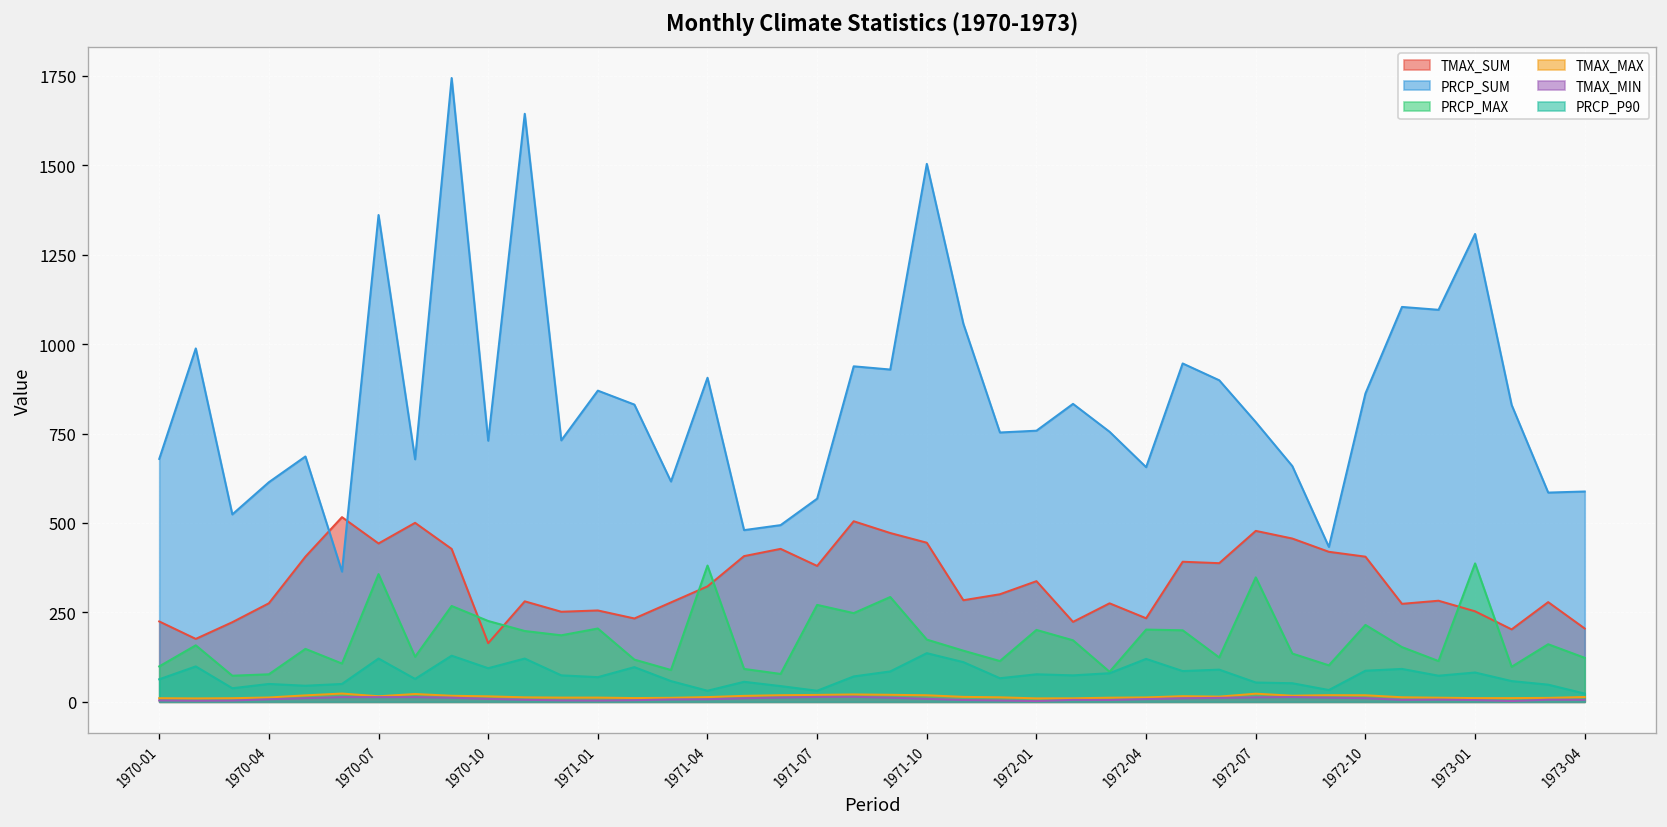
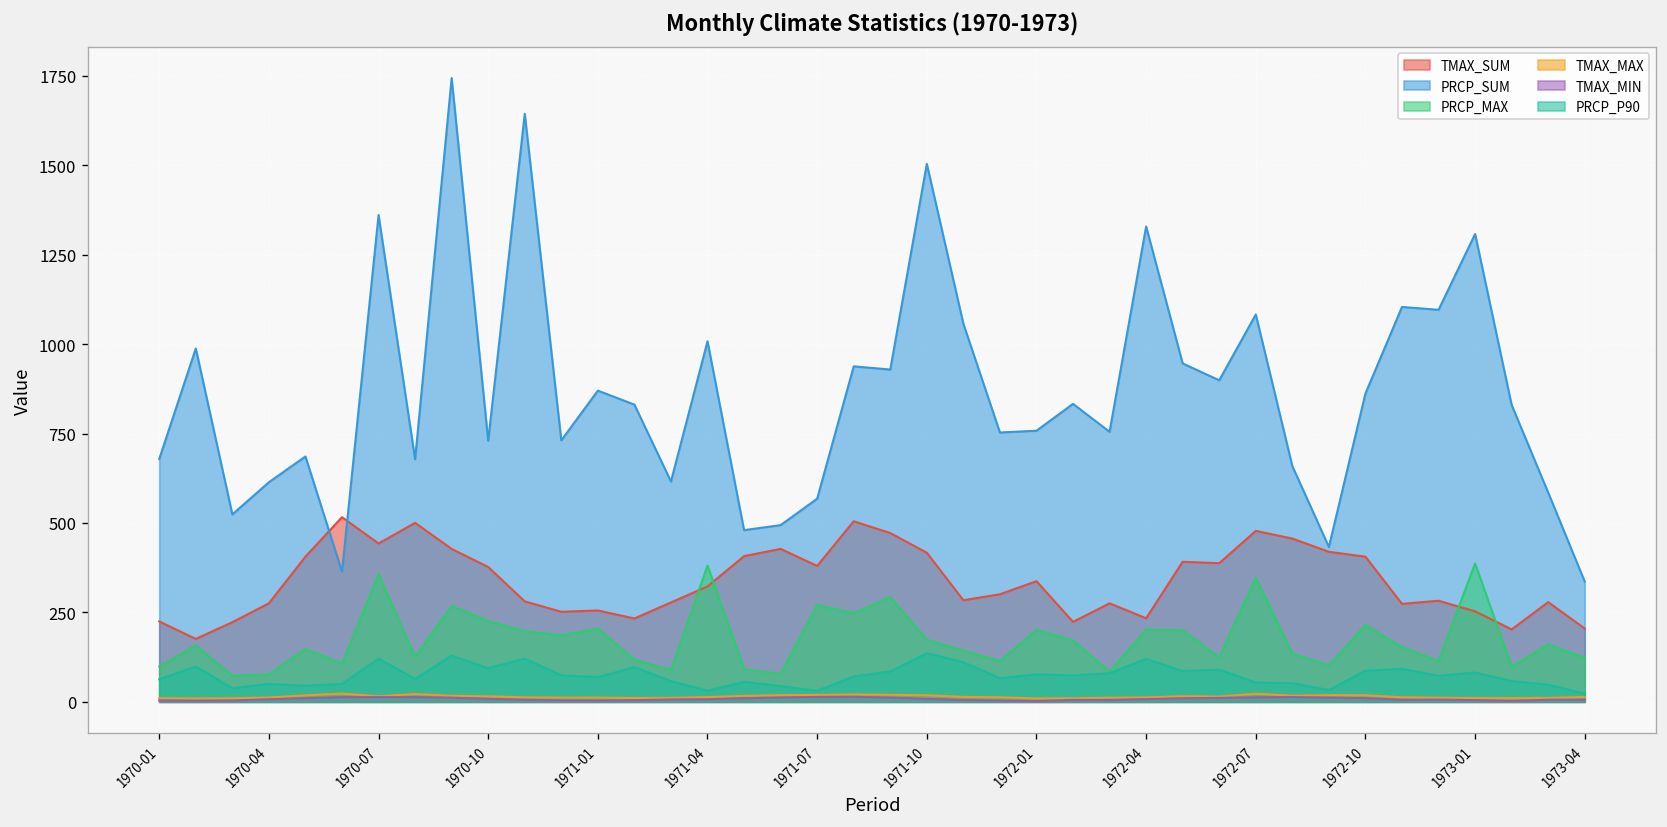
  {
    "TMAX_SUM": {
      "1970-01": 220,
      "1970-04": 280,
      "1970-07": 440,
-     "1970-10": 160,
+     "1970-10": 380,
      "1971-01": 260,
      "1971-04": 320,
      "1971-07": 380,
-     "1971-10": 440,
+     "1971-10": 420,
      "1972-01": 340,
      "1972-04": 230,
      "1972-07": 480,
      "1972-10": 410,
      "1973-01": 250,
      "1973-04": 200
    },
    "PRCP_SUM": {
      "1970-01": 680,
      "1970-04": 610,
      "1970-07": 1360,
      "1970-10": 730,
      "1971-01": 870,
-     "1971-04": 910,
+     "1971-04": 1010,
      "1971-07": 570,
      "1971-10": 1500,
      "1972-01": 760,
-     "1972-04": 660,
-     "1972-07": 780,
+     "1972-04": 1330,
+     "1972-07": 1080,
      "1972-10": 860,
      "1973-01": 1310,
-     "1973-04": 590
+     "1973-04": 340
    },
    "TMAX_MAX": {
      "1971-10": 20,
      "1972-07": 20
    },
    "TMAX_MIN": {
      "1971-10": 10,
      "1972-07": 10
    }
  }
